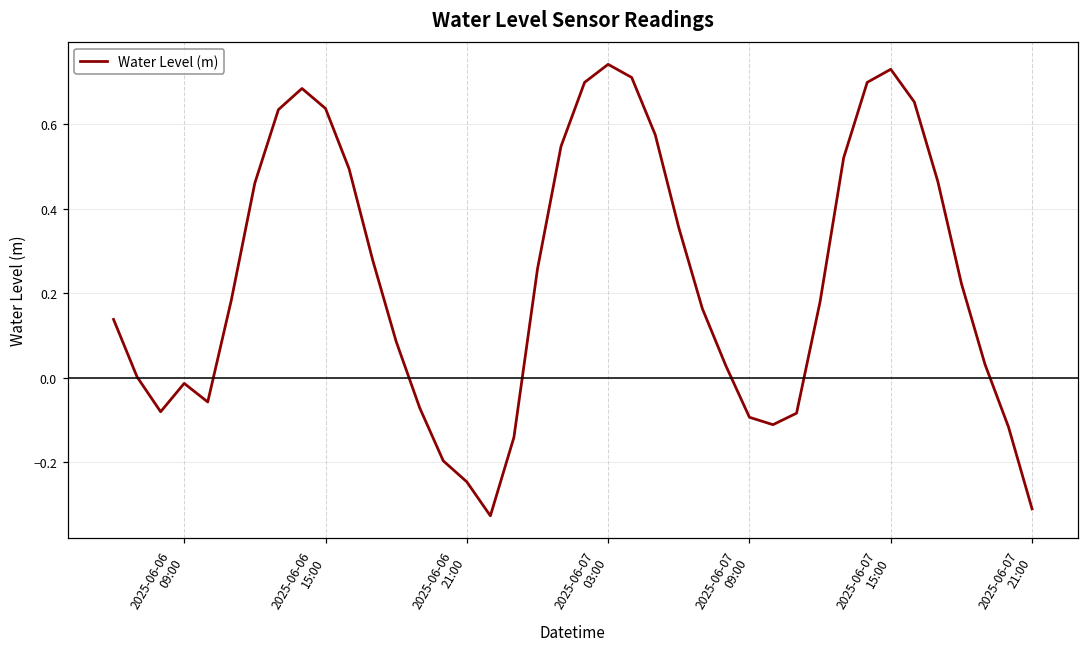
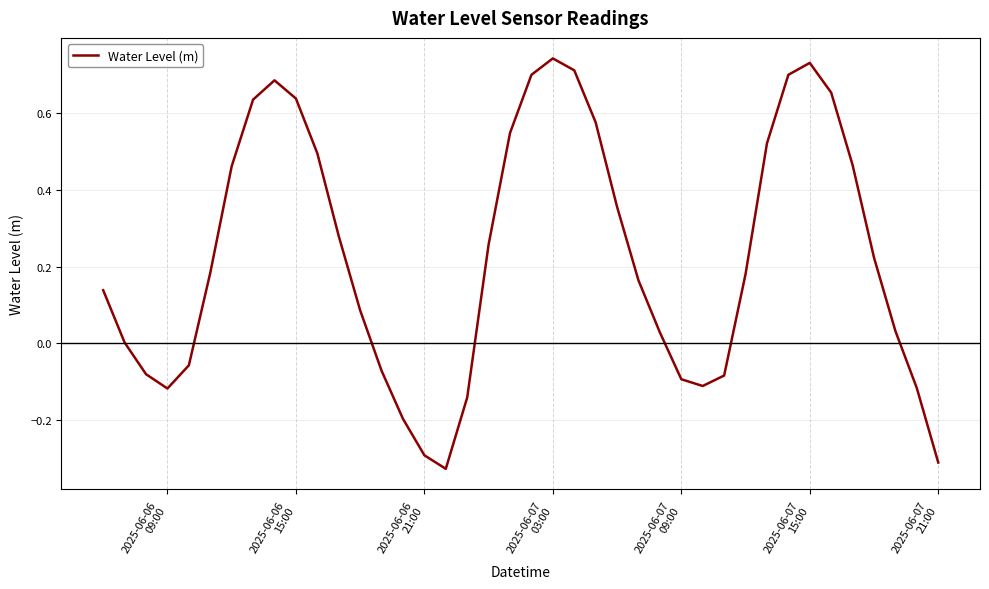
  {
-   "2025-06-06 09:00": -0.01,
+   "2025-06-06 09:00": -0.12,
    "2025-06-06 15:00": 0.64,
-   "2025-06-06 21:00": -0.25,
+   "2025-06-06 21:00": -0.29,
    "2025-06-07 03:00": 0.74,
    "2025-06-07 09:00": -0.09,
    "2025-06-07 15:00": 0.73,
    "2025-06-07 21:00": -0.31
  }
